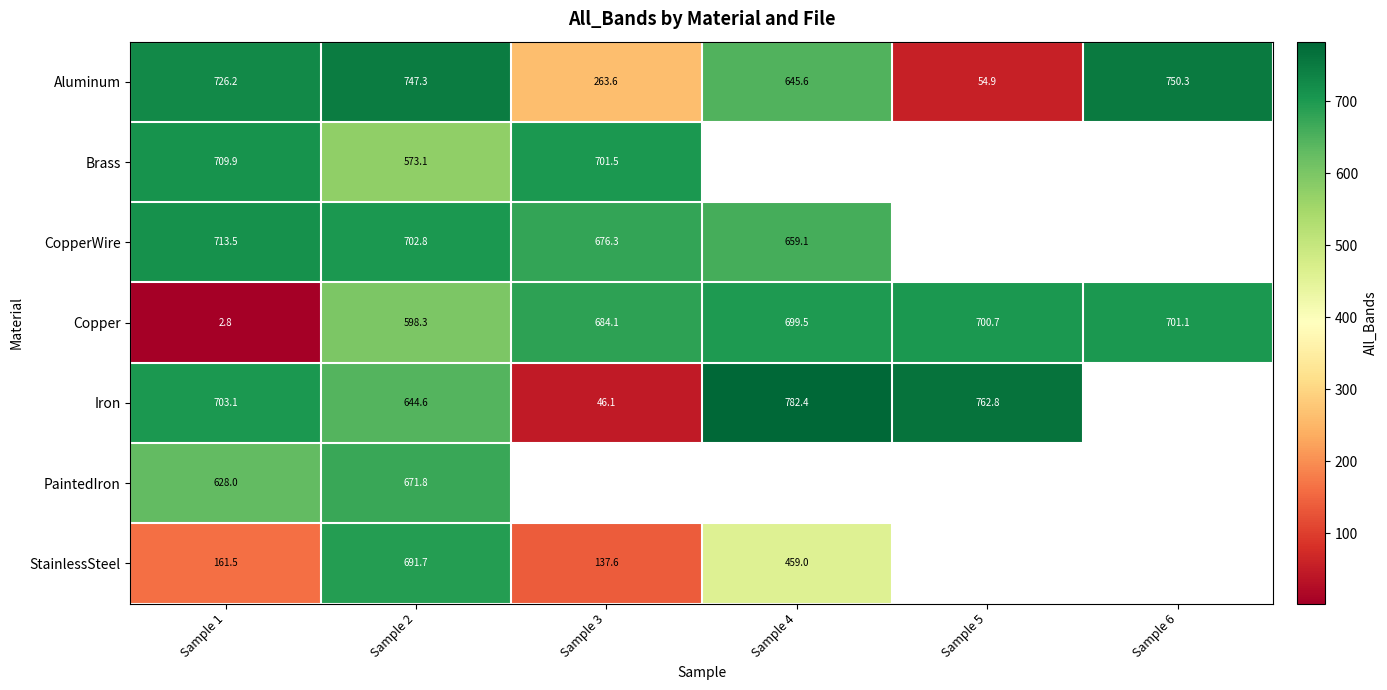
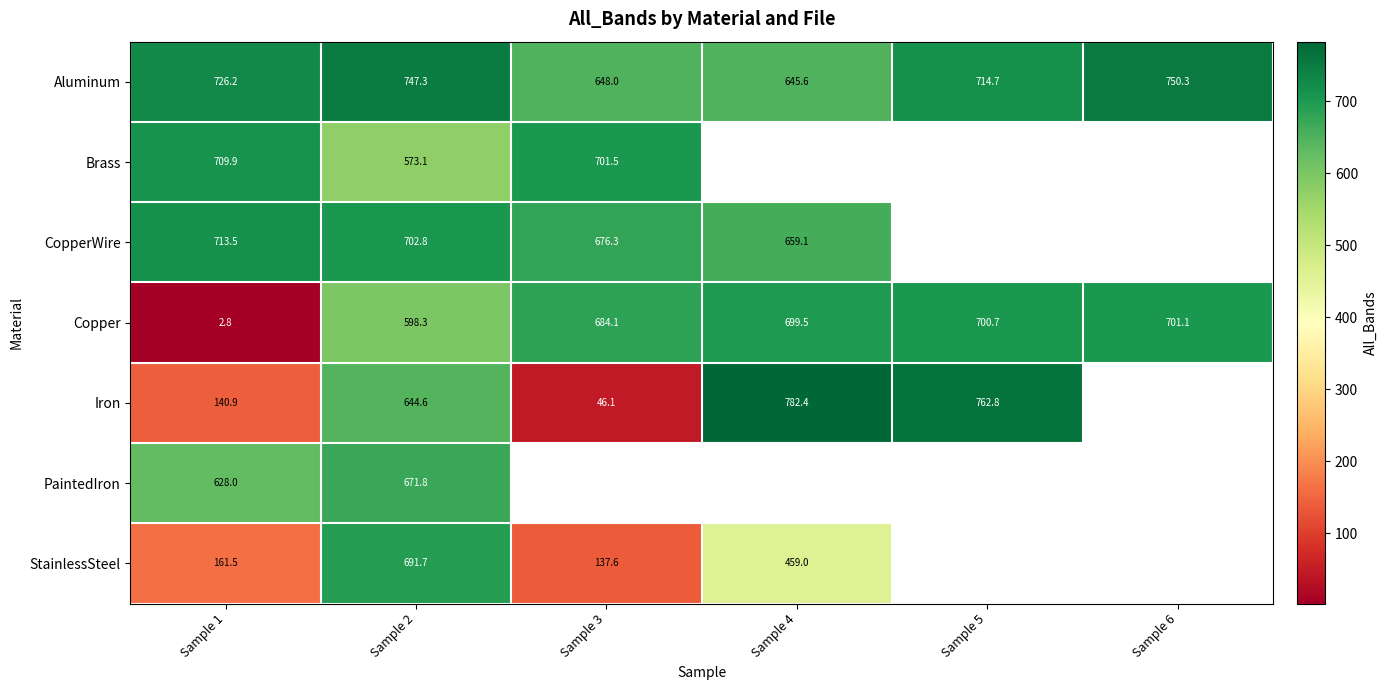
  {
    "Aluminum": {
      "Sample 1": 726.2,
      "Sample 2": 747.3,
-     "Sample 3": 263.6,
+     "Sample 3": 648.0,
      "Sample 4": 645.6,
-     "Sample 5": 54.9,
+     "Sample 5": 714.7,
      "Sample 6": 750.3
    },
    "Brass": {
      "Sample 1": 709.9,
      "Sample 2": 573.1,
      "Sample 3": 701.5
    },
    "CopperWire": {
      "Sample 1": 713.5,
      "Sample 2": 702.8,
      "Sample 3": 676.3,
      "Sample 4": 659.1
    },
    "Copper": {
      "Sample 1": 2.8,
      "Sample 2": 598.3,
      "Sample 3": 684.1,
      "Sample 4": 699.5,
      "Sample 5": 700.7,
      "Sample 6": 701.1
    },
    "Iron": {
-     "Sample 1": 703.1,
+     "Sample 1": 140.9,
      "Sample 2": 644.6,
      "Sample 3": 46.1,
      "Sample 4": 782.4,
      "Sample 5": 762.8
    },
    "PaintedIron": {
      "Sample 1": 628.0,
      "Sample 2": 671.8
    },
    "StainlessSteel": {
      "Sample 1": 161.5,
      "Sample 2": 691.7,
      "Sample 3": 137.6,
      "Sample 4": 459.0
    }
  }
